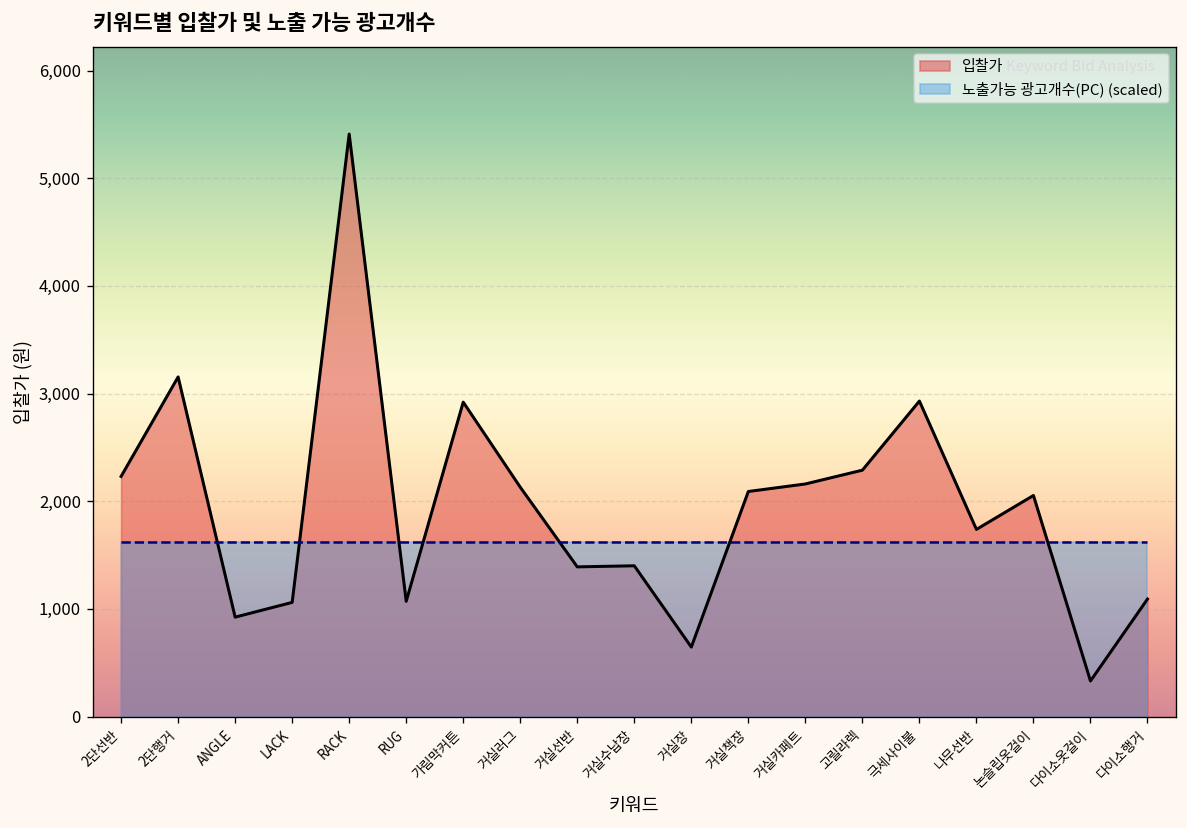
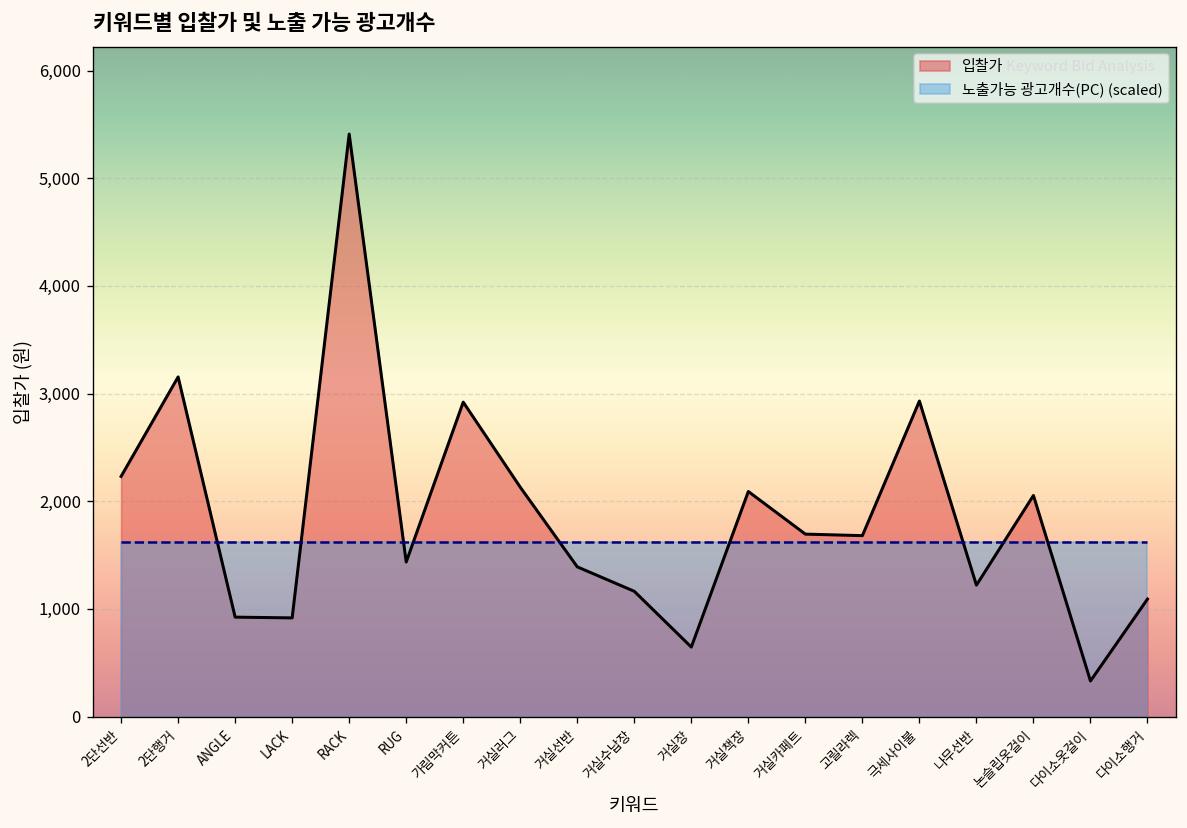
  {
    "입찰가": {
      "2단선반": "2,200",
      "2단행거": "3,200",
      "ANGLE": "900",
-     "LACK": "1,100",
+     "LACK": "900",
      "RACK": "5,400",
-     "RUG": "1,100",
+     "RUG": "1,400",
      "가림막커튼": "2,900",
      "거실러그": "2,100",
      "거실선반": "1,400",
-     "거실수납장": "1,400",
+     "거실수납장": "1,200",
      "거실장": "600",
      "거실책장": "2,100",
-     "거실카페트": "2,200",
-     "고릴라렉": "2,300",
+     "거실카페트": "1,700",
+     "고릴라렉": "1,700",
      "극세사이불": "2,900",
-     "나무선반": "1,700",
+     "나무선반": "1,200",
      "논슬립옷걸이": "2,100",
      "다이소옷걸이": "300",
      "다이소행거": "1,100"
    },
    "노출가능 광고개수(PC) (scaled)": {
      "2단선반": "1,600",
      "2단행거": "1,600",
      "ANGLE": "1,600",
      "LACK": "1,600",
      "RACK": "1,600",
      "RUG": "1,600",
      "가림막커튼": "1,600",
      "거실러그": "1,600",
      "거실선반": "1,600",
      "거실수납장": "1,600",
      "거실장": "1,600",
      "거실책장": "1,600",
      "거실카페트": "1,600",
      "고릴라렉": "1,600",
      "극세사이불": "1,600",
      "나무선반": "1,600",
      "논슬립옷걸이": "1,600",
      "다이소옷걸이": "1,600",
      "다이소행거": "1,600"
    }
  }
